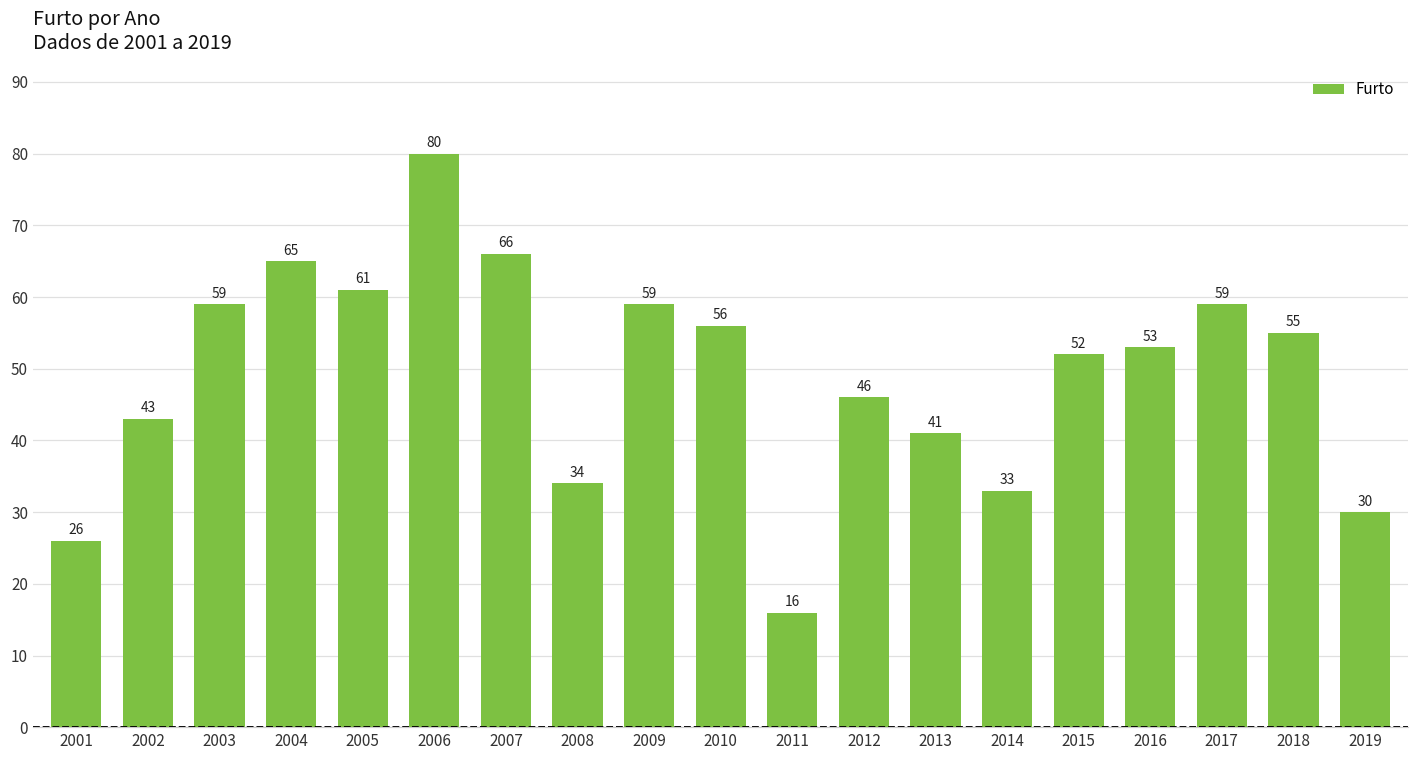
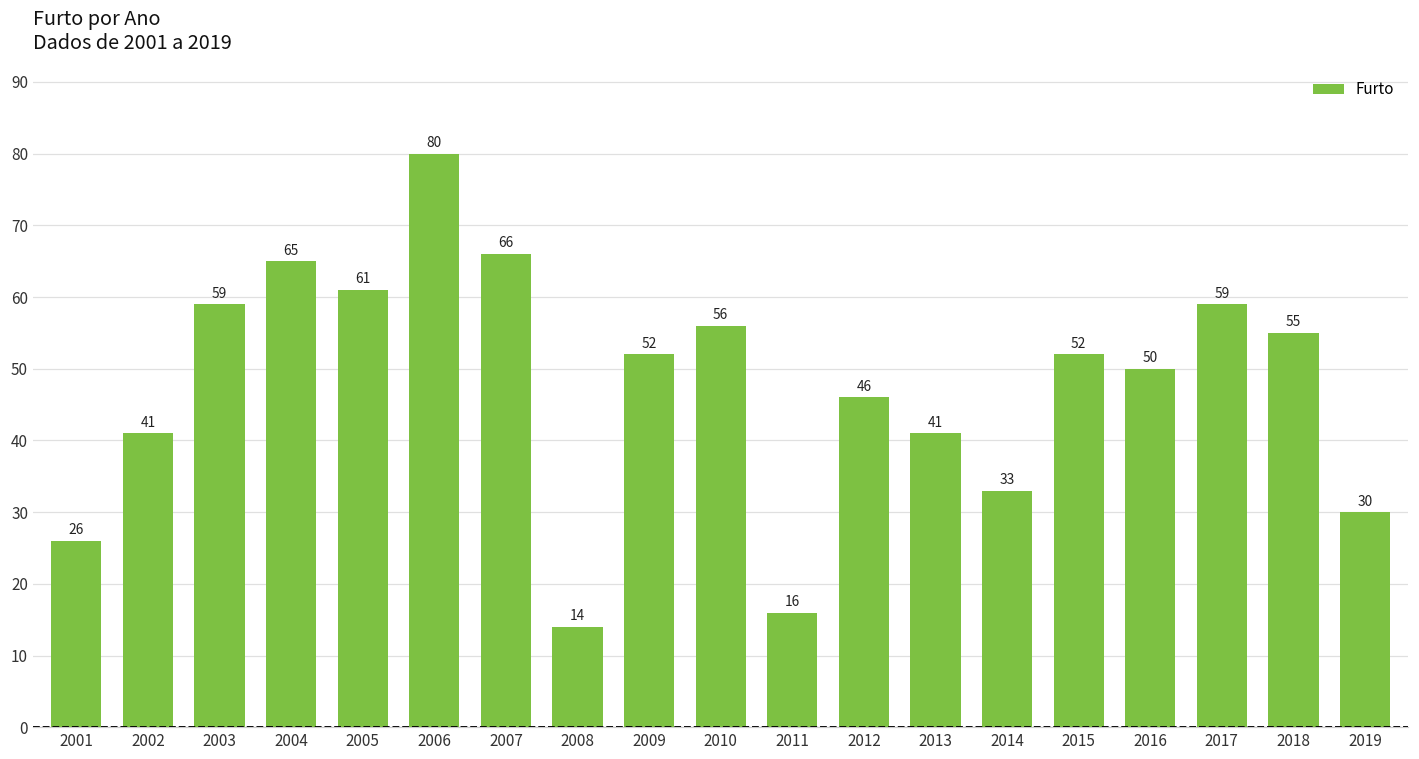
  {
    "2001": 26,
-   "2002": 43,
+   "2002": 41,
    "2003": 59,
    "2004": 65,
    "2005": 61,
    "2006": 80,
    "2007": 66,
-   "2008": 34,
-   "2009": 59,
+   "2008": 14,
+   "2009": 52,
    "2010": 56,
    "2011": 16,
    "2012": 46,
    "2013": 41,
    "2014": 33,
    "2015": 52,
-   "2016": 53,
+   "2016": 50,
    "2017": 59,
    "2018": 55,
    "2019": 30
  }
